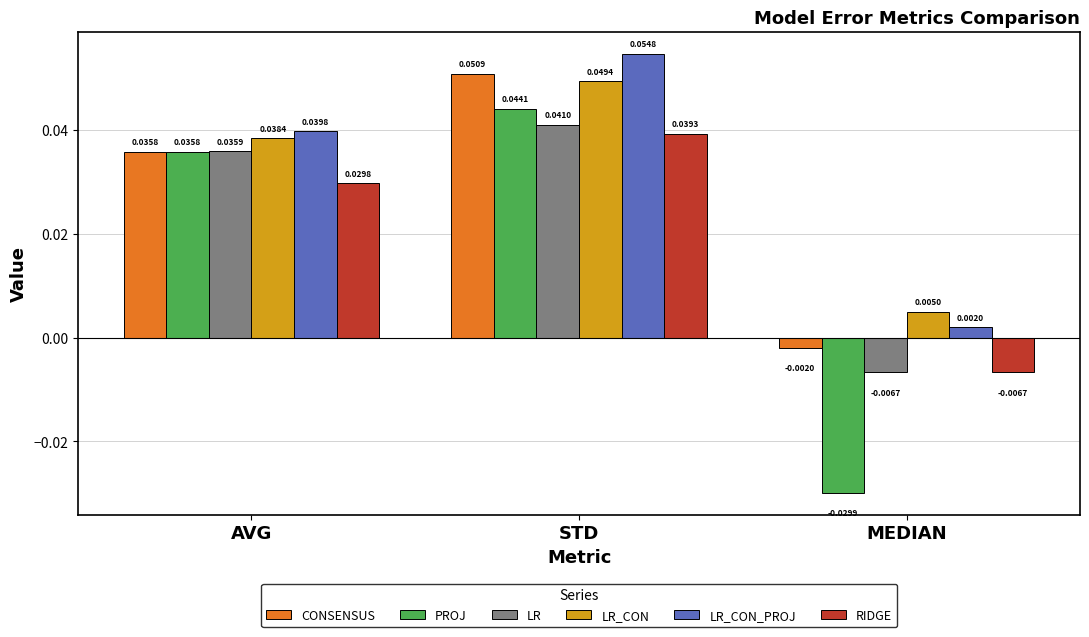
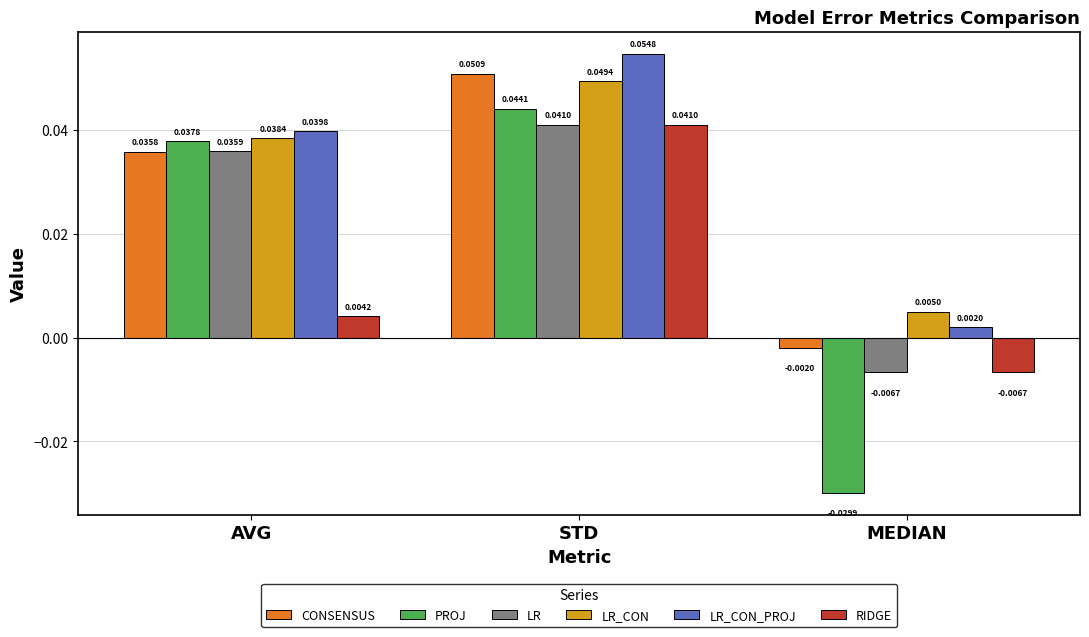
  {
    "PROJ": {
-     "AVG": 0.0358,
+     "AVG": 0.0378,
      "STD": 0.0441,
      "MEDIAN": -0.0299
    },
    "LR": {
      "AVG": 0.0359,
      "STD": 0.0410,
      "MEDIAN": -0.0067
    },
    "LR_CON_PROJ": {
      "AVG": 0.0398,
      "STD": 0.0548,
      "MEDIAN": 0.0020
    },
    "RIDGE": {
-     "AVG": 0.0298,
-     "STD": 0.0393,
+     "AVG": 0.0042,
+     "STD": 0.0410,
      "MEDIAN": -0.0067
    }
  }
